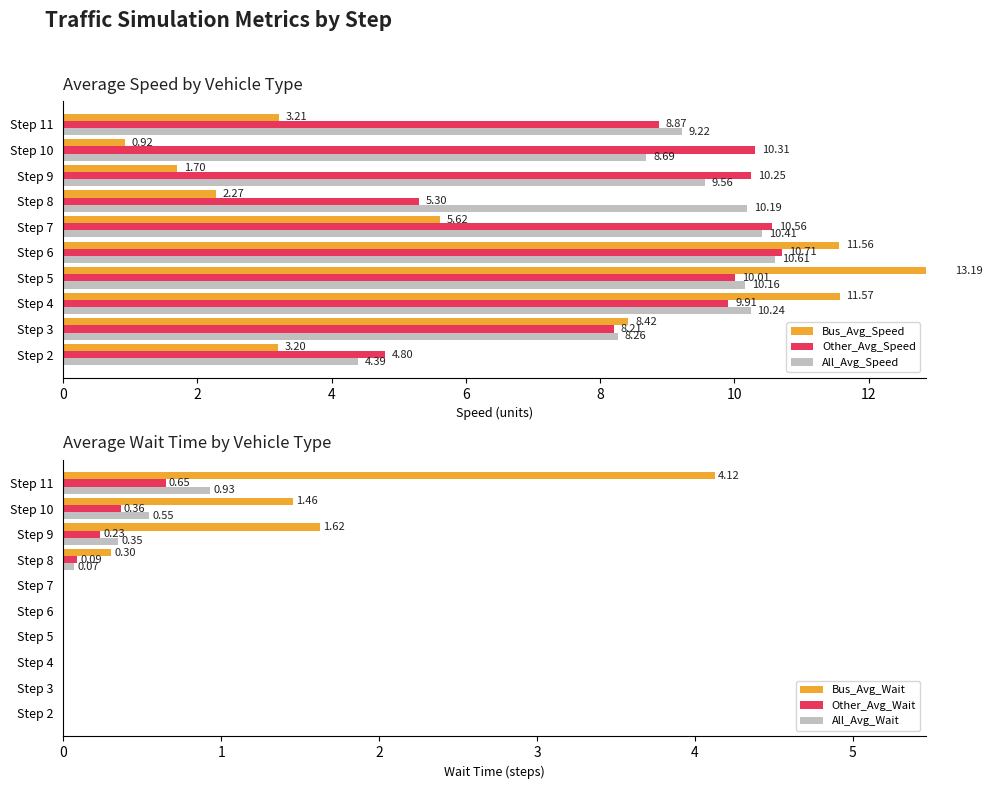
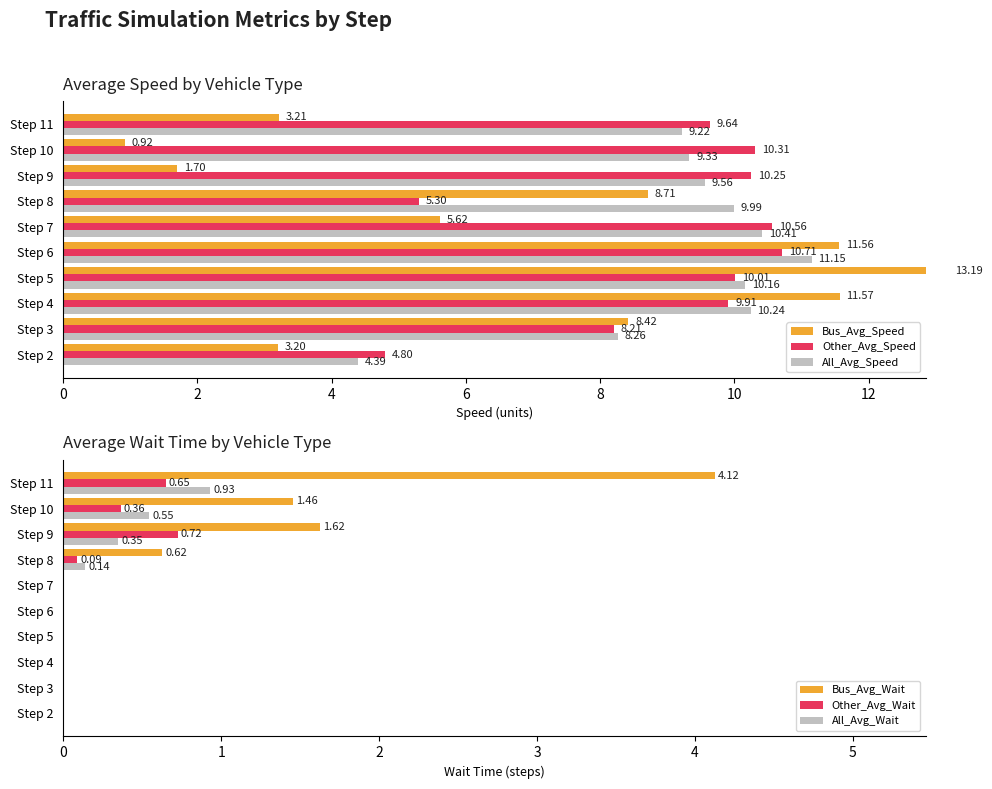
  {
    "Average Speed by Vehicle Type": {
      "Bus_Avg_Speed": {
        "Step 11": 3.21,
        "Step 10": 0.92,
        "Step 9": 1.70,
-       "Step 8": 2.27,
+       "Step 8": 8.71,
        "Step 7": 5.62,
        "Step 6": 11.56,
        "Step 4": 11.57,
        "Step 3": 8.42,
        "Step 2": 3.20
      },
      "Other_Avg_Speed": {
-       "Step 11": 8.87,
+       "Step 11": 9.64,
        "Step 10": 10.31,
        "Step 9": 10.25,
        "Step 8": 5.30,
        "Step 6": 10.71,
        "Step 4": 9.91,
        "Step 2": 4.80
      },
      "All_Avg_Speed": {
        "Step 11": 9.22,
-       "Step 10": 8.69,
+       "Step 10": 9.33,
        "Step 9": 9.56,
-       "Step 8": 10.19,
-       "Step 6": 10.61,
+       "Step 8": 9.99,
+       "Step 6": 11.15,
        "Step 4": 10.24,
        "Step 2": 4.39
      }
    },
    "Average Wait Time by Vehicle Type": {
      "Bus_Avg_Wait": {
        "Step 11": 4.12,
        "Step 10": 1.46,
        "Step 9": 1.62,
-       "Step 8": 0.30
+       "Step 8": 0.62
      },
      "Other_Avg_Wait": {
        "Step 11": 0.65,
        "Step 10": 0.36,
-       "Step 9": 0.23
+       "Step 9": 0.72
      },
      "All_Avg_Wait": {
        "Step 11": 0.93,
        "Step 10": 0.55,
        "Step 9": 0.35,
-       "Step 8": 0.07
+       "Step 8": 0.14
      }
    }
  }
